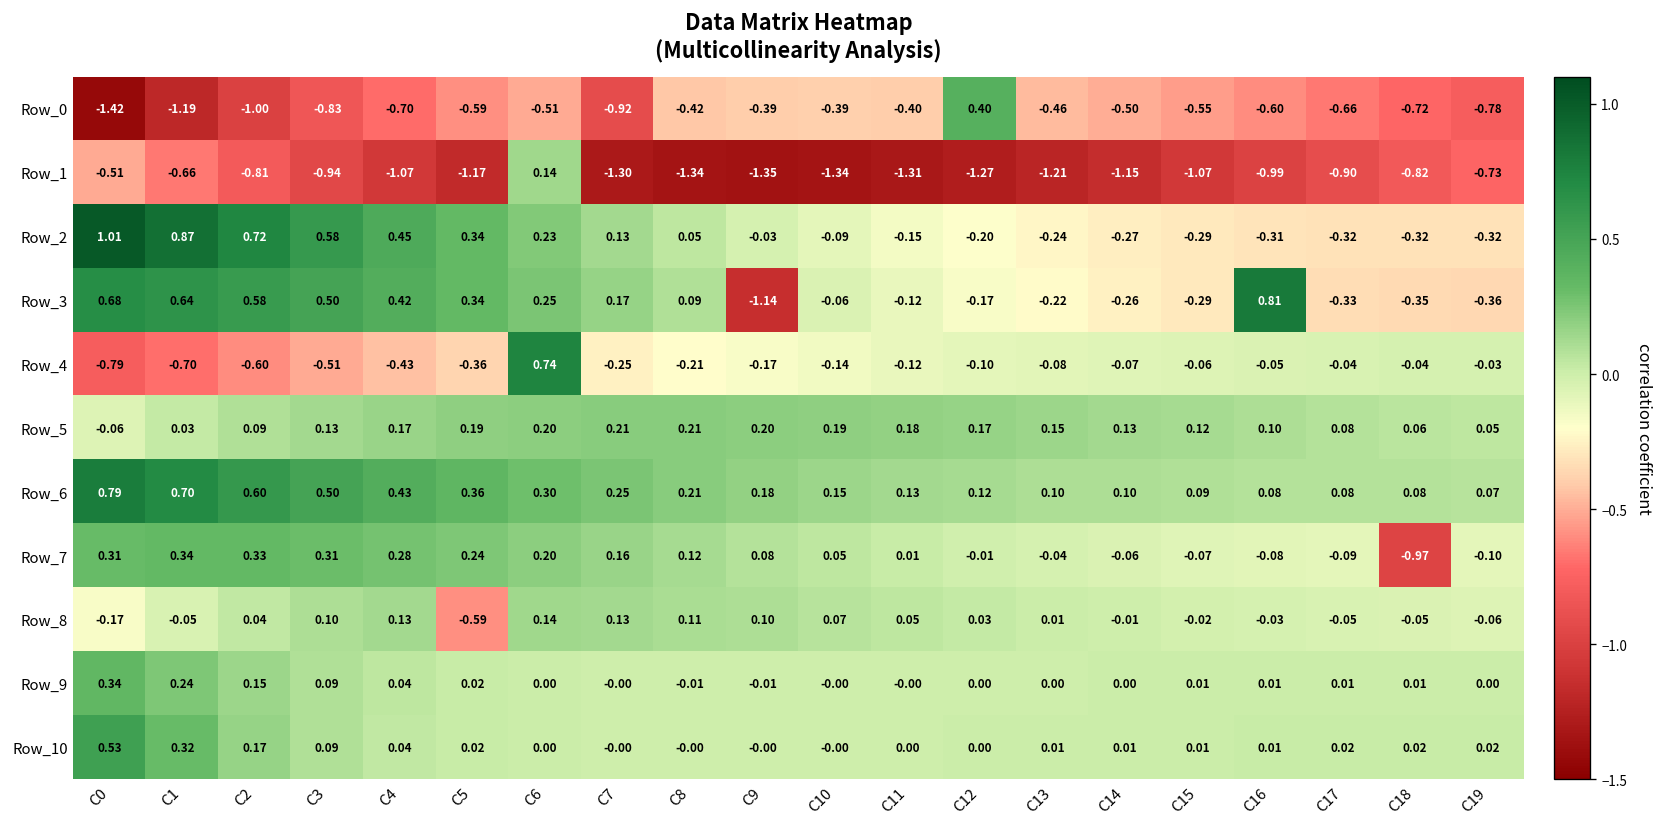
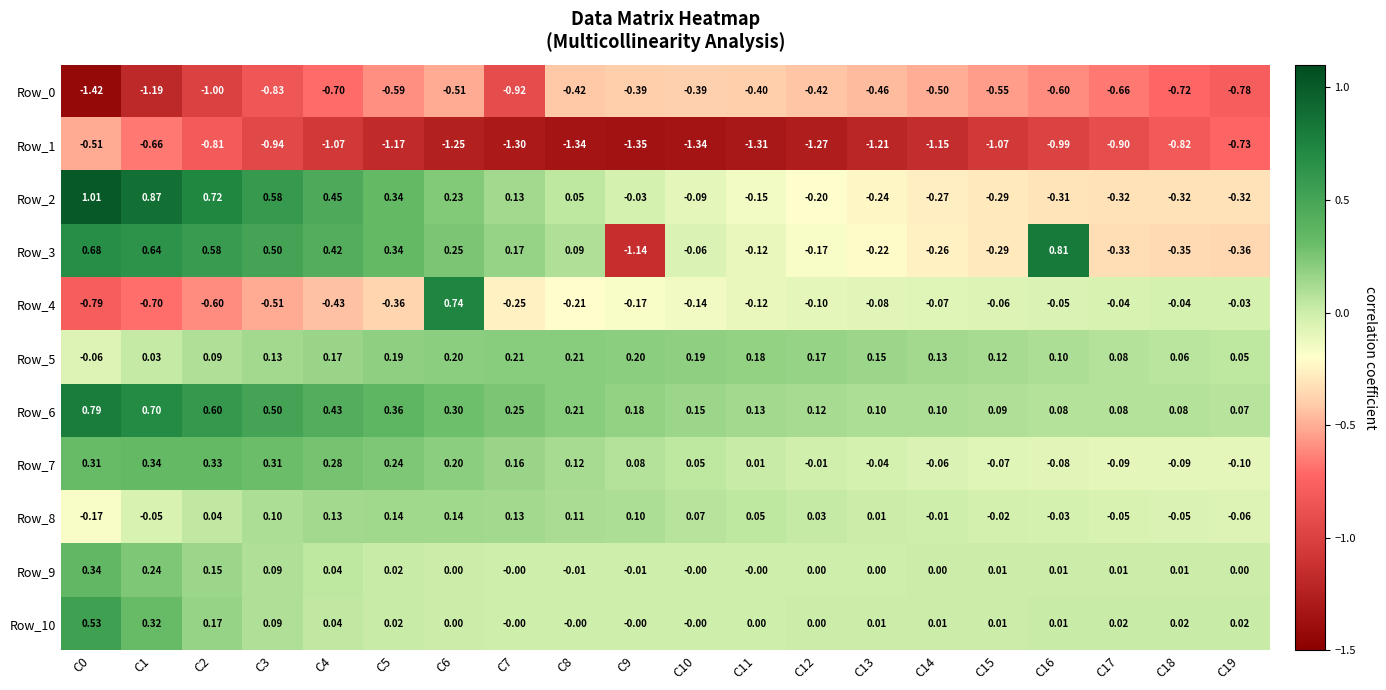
  {
    "Row_0": {
      "C0": -1.42,
      "C1": -1.19,
      "C2": -1.00,
      "C3": -0.83,
      "C4": -0.70,
      "C5": -0.59,
      "C6": -0.51,
      "C7": -0.92,
      "C8": -0.42,
      "C9": -0.39,
      "C10": -0.39,
      "C11": -0.40,
-     "C12": 0.40,
+     "C12": -0.42,
      "C13": -0.46,
      "C14": -0.50,
      "C15": -0.55,
      "C16": -0.60,
      "C17": -0.66,
      "C18": -0.72,
      "C19": -0.78
    },
    "Row_1": {
      "C0": -0.51,
      "C1": -0.66,
      "C2": -0.81,
      "C3": -0.94,
      "C4": -1.07,
      "C5": -1.17,
-     "C6": 0.14,
+     "C6": -1.25,
      "C7": -1.30,
      "C8": -1.34,
      "C9": -1.35,
      "C10": -1.34,
      "C11": -1.31,
      "C12": -1.27,
      "C13": -1.21,
      "C14": -1.15,
      "C15": -1.07,
      "C16": -0.99,
      "C17": -0.90,
      "C18": -0.82,
      "C19": -0.73
    },
    "Row_7": {
      "C0": 0.31,
      "C1": 0.34,
      "C2": 0.33,
      "C3": 0.31,
      "C4": 0.28,
      "C5": 0.24,
      "C6": 0.20,
      "C7": 0.16,
      "C8": 0.12,
      "C9": 0.08,
      "C10": 0.05,
      "C11": 0.01,
      "C12": -0.01,
      "C13": -0.04,
      "C14": -0.06,
      "C15": -0.07,
      "C16": -0.08,
      "C17": -0.09,
-     "C18": -0.97,
+     "C18": -0.09,
      "C19": -0.10
    },
    "Row_8": {
      "C0": -0.17,
      "C1": -0.05,
      "C2": 0.04,
      "C3": 0.10,
      "C4": 0.13,
-     "C5": -0.59,
+     "C5": 0.14,
      "C6": 0.14,
      "C7": 0.13,
      "C8": 0.11,
      "C9": 0.10,
      "C10": 0.07,
      "C11": 0.05,
      "C12": 0.03,
      "C13": 0.01,
      "C14": -0.01,
      "C15": -0.02,
      "C16": -0.03,
      "C17": -0.05,
      "C18": -0.05,
      "C19": -0.06
    }
  }
